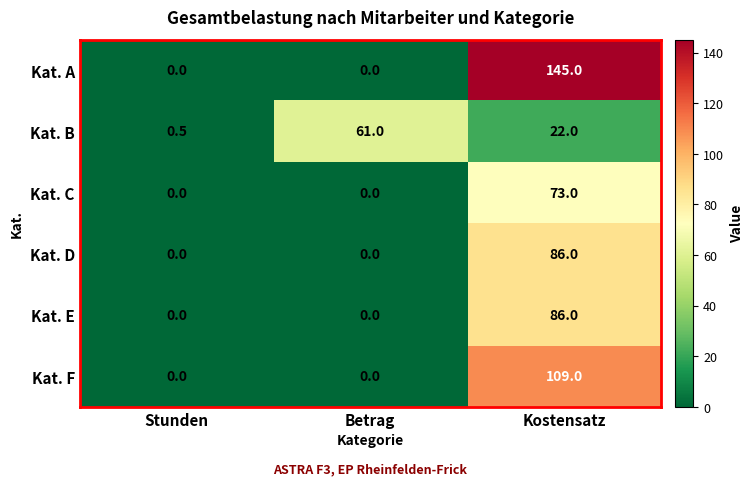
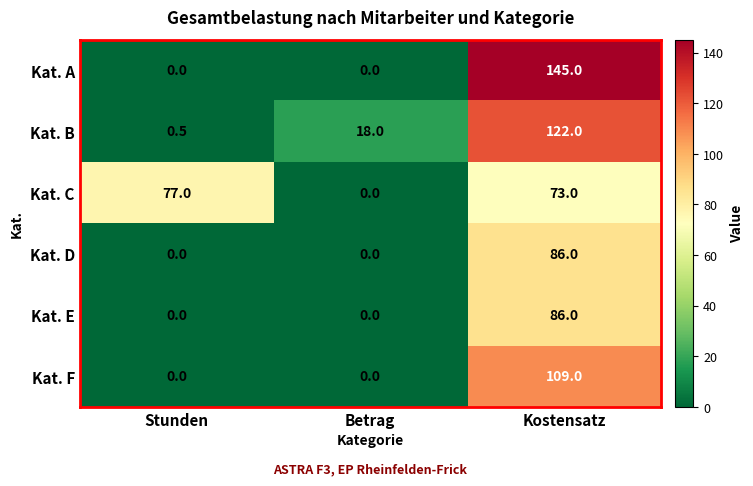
  {
    "Kat. A": {
      "Stunden": 0.0,
      "Betrag": 0.0,
      "Kostensatz": 145.0
    },
    "Kat. B": {
      "Stunden": 0.5,
-     "Betrag": 61.0,
-     "Kostensatz": 22.0
+     "Betrag": 18.0,
+     "Kostensatz": 122.0
    },
    "Kat. C": {
-     "Stunden": 0.0,
+     "Stunden": 77.0,
      "Betrag": 0.0,
      "Kostensatz": 73.0
    },
    "Kat. D": {
      "Stunden": 0.0,
      "Betrag": 0.0,
      "Kostensatz": 86.0
    },
    "Kat. E": {
      "Stunden": 0.0,
      "Betrag": 0.0,
      "Kostensatz": 86.0
    },
    "Kat. F": {
      "Stunden": 0.0,
      "Betrag": 0.0,
      "Kostensatz": 109.0
    }
  }
